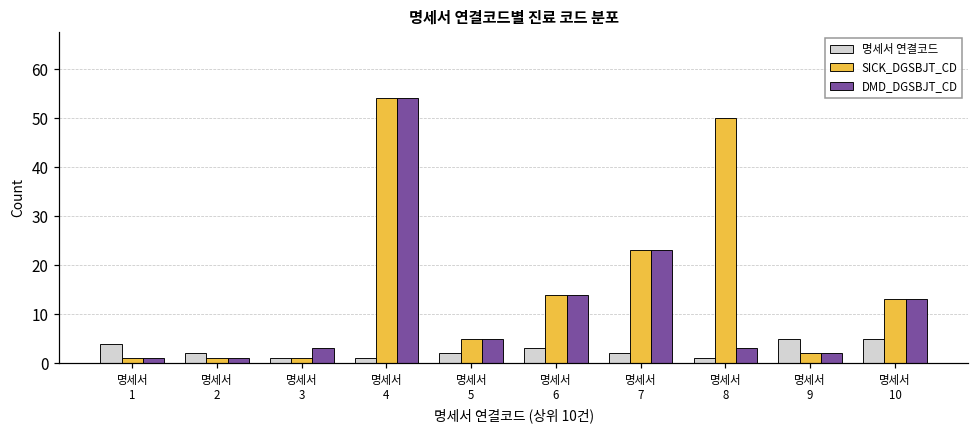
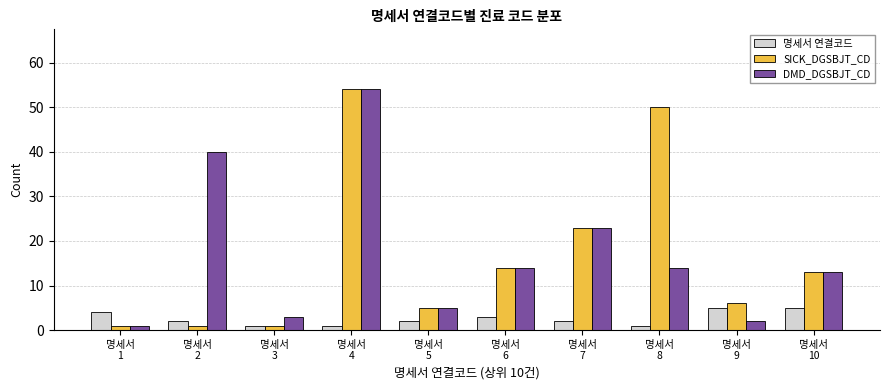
  {
    "명세서 연결코드": {
      "명세서 1": 4,
      "명세서 2": 2,
      "명세서 3": 1,
      "명세서 4": 1,
      "명세서 5": 2,
      "명세서 6": 3,
      "명세서 7": 2,
      "명세서 8": 1,
      "명세서 9": 5,
      "명세서 10": 5
    },
    "SICK_DGSBJT_CD": {
      "명세서 1": 1,
      "명세서 2": 1,
      "명세서 3": 1,
      "명세서 4": 54,
      "명세서 5": 5,
      "명세서 6": 14,
      "명세서 7": 23,
      "명세서 8": 50,
-     "명세서 9": 2,
+     "명세서 9": 6,
      "명세서 10": 13
    },
    "DMD_DGSBJT_CD": {
      "명세서 1": 1,
-     "명세서 2": 1,
+     "명세서 2": 40,
      "명세서 3": 3,
      "명세서 4": 54,
      "명세서 5": 5,
      "명세서 6": 14,
      "명세서 7": 23,
-     "명세서 8": 3,
+     "명세서 8": 14,
      "명세서 9": 2,
      "명세서 10": 13
    }
  }
